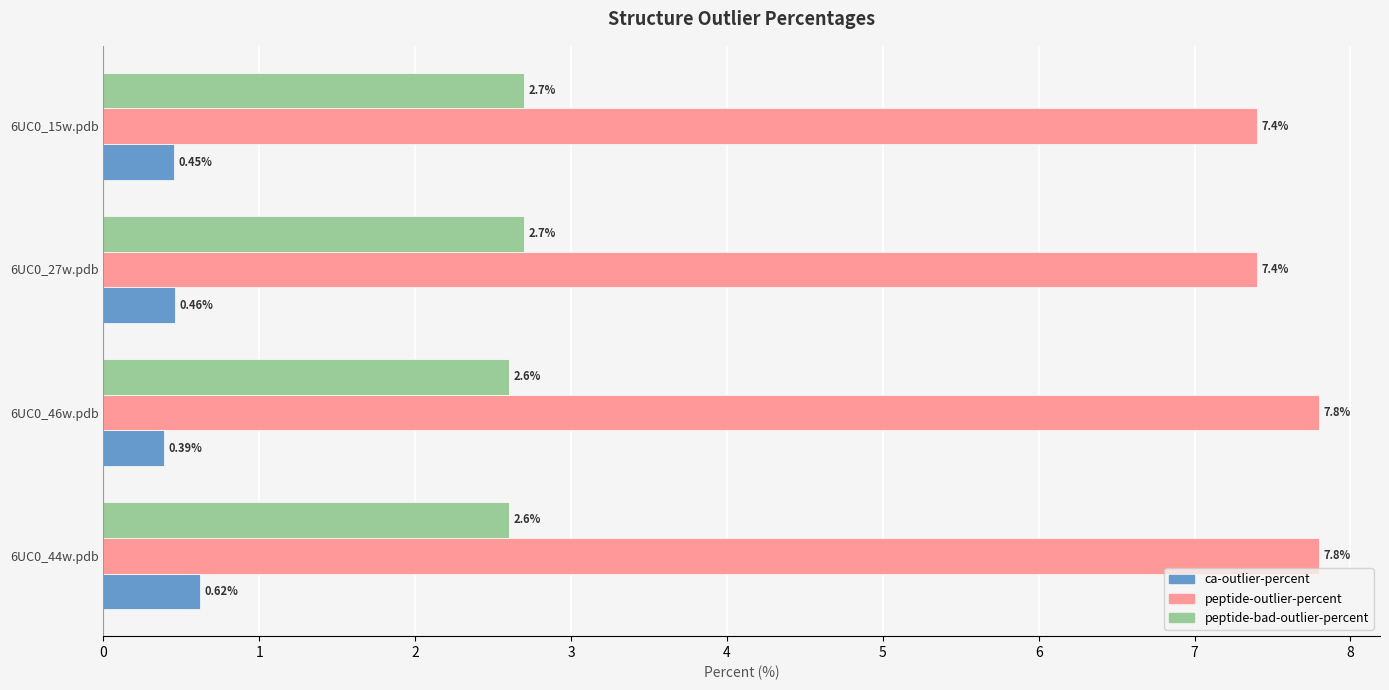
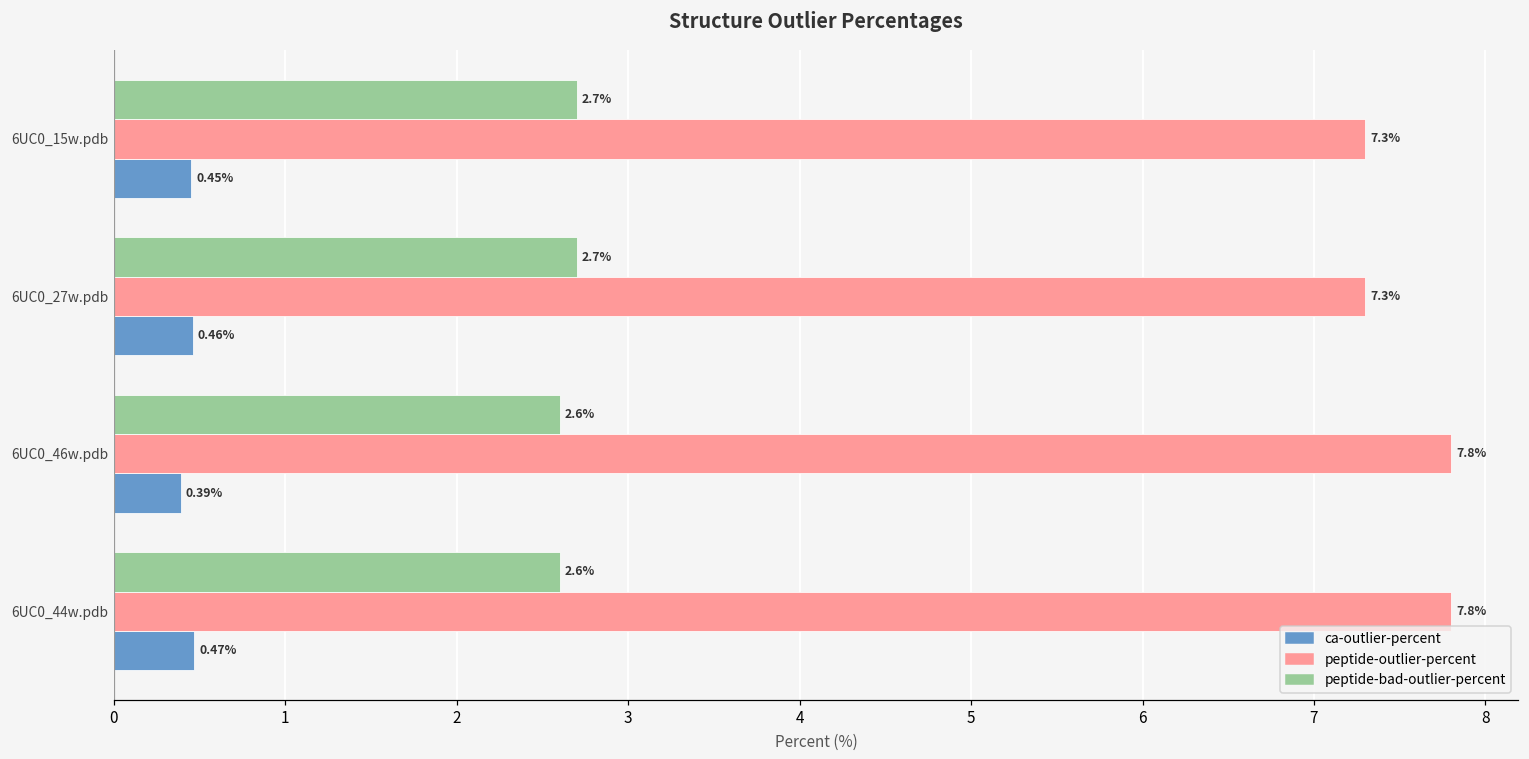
  {
    "ca-outlier-percent": {
      "6UC0_15w.pdb": "0.45%",
      "6UC0_27w.pdb": "0.46%",
      "6UC0_46w.pdb": "0.39%",
-     "6UC0_44w.pdb": "0.62%"
+     "6UC0_44w.pdb": "0.47%"
    },
    "peptide-outlier-percent": {
-     "6UC0_15w.pdb": "7.4%",
-     "6UC0_27w.pdb": "7.4%",
+     "6UC0_15w.pdb": "7.3%",
+     "6UC0_27w.pdb": "7.3%",
      "6UC0_46w.pdb": "7.8%",
      "6UC0_44w.pdb": "7.8%"
    },
    "peptide-bad-outlier-percent": {
      "6UC0_15w.pdb": "2.7%",
      "6UC0_27w.pdb": "2.7%",
      "6UC0_46w.pdb": "2.6%",
      "6UC0_44w.pdb": "2.6%"
    }
  }
